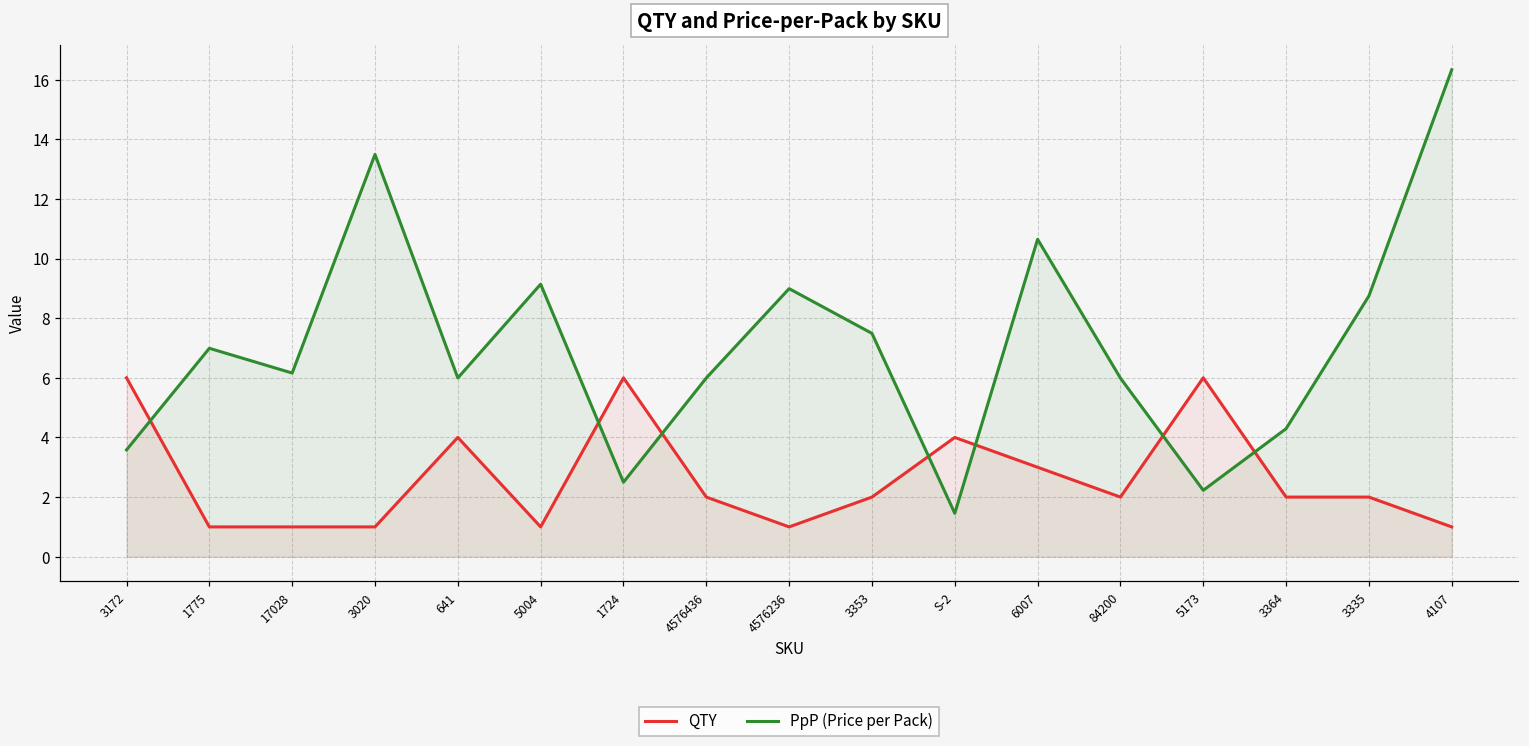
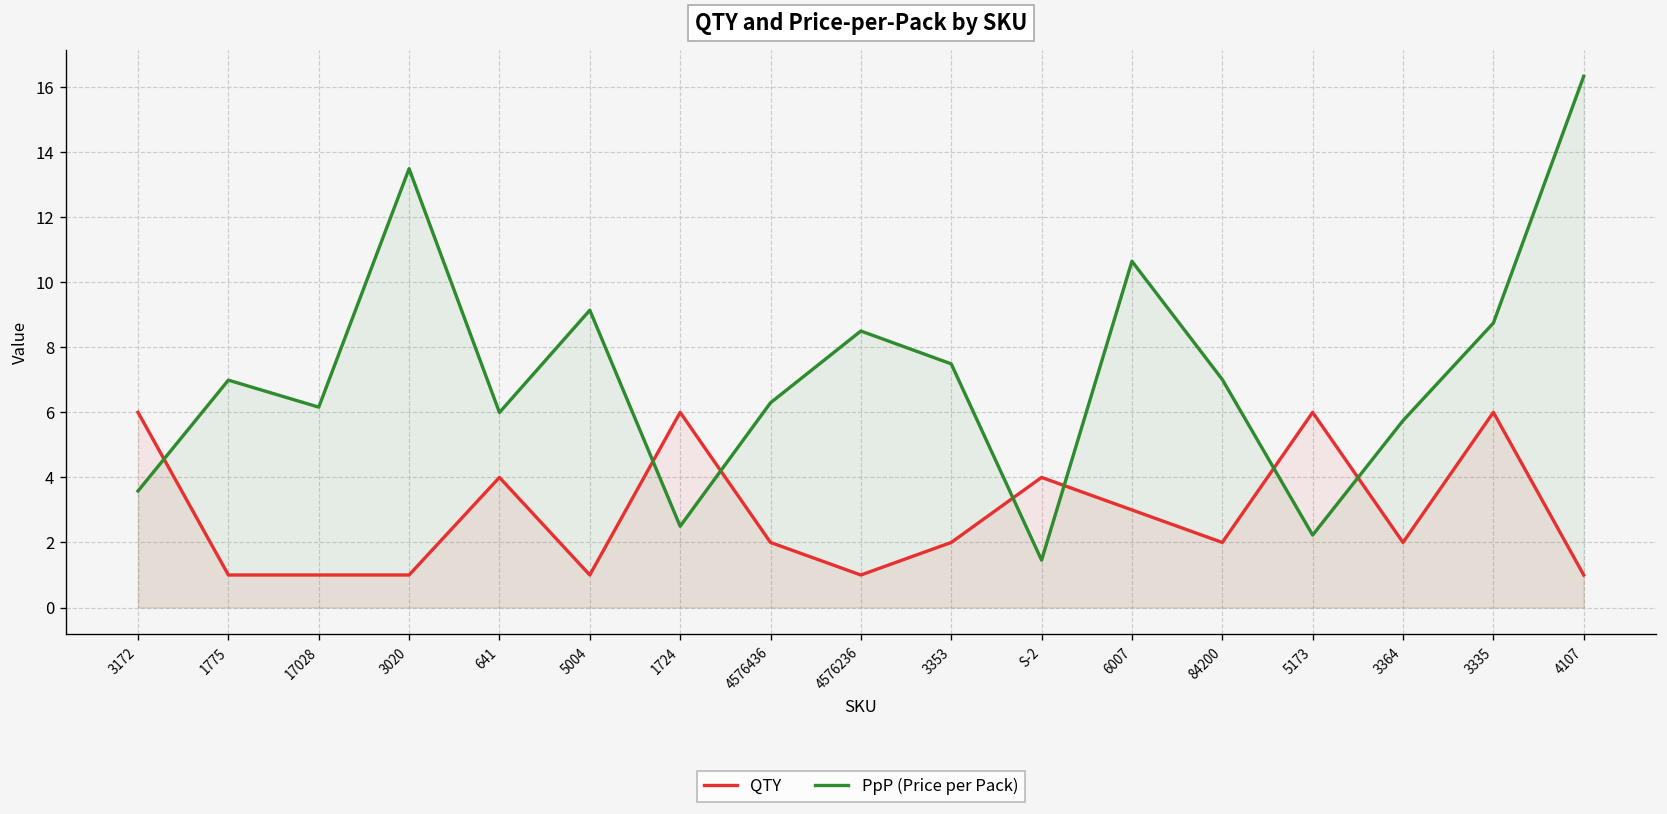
  {
    "QTY": {
      "3172": 6,
      "1775": 1,
      "17028": 1,
      "3020": 1,
      "641": 4,
      "5004": 1,
      "1724": 6,
      "4576436": 2,
      "4576236": 1,
      "3353": 2,
      "S-2": 4,
      "6007": 3,
      "84200": 2,
      "5173": 6,
      "3364": 2,
-     "3335": 2,
+     "3335": 6,
      "4107": 1
    },
    "PpP (Price per Pack)": {
      "3172": 3.6,
      "1775": 7.0,
      "17028": 6.2,
      "3020": 13.5,
      "641": 6.0,
      "5004": 9.1,
      "1724": 2.5,
-     "4576436": 6.0,
-     "4576236": 9.0,
+     "4576436": 6.3,
+     "4576236": 8.5,
      "3353": 7.5,
      "S-2": 1.5,
      "6007": 10.6,
-     "84200": 6.0,
+     "84200": 7.0,
      "5173": 2.2,
-     "3364": 4.3,
+     "3364": 5.7,
      "3335": 8.7,
      "4107": 16.3
    }
  }
